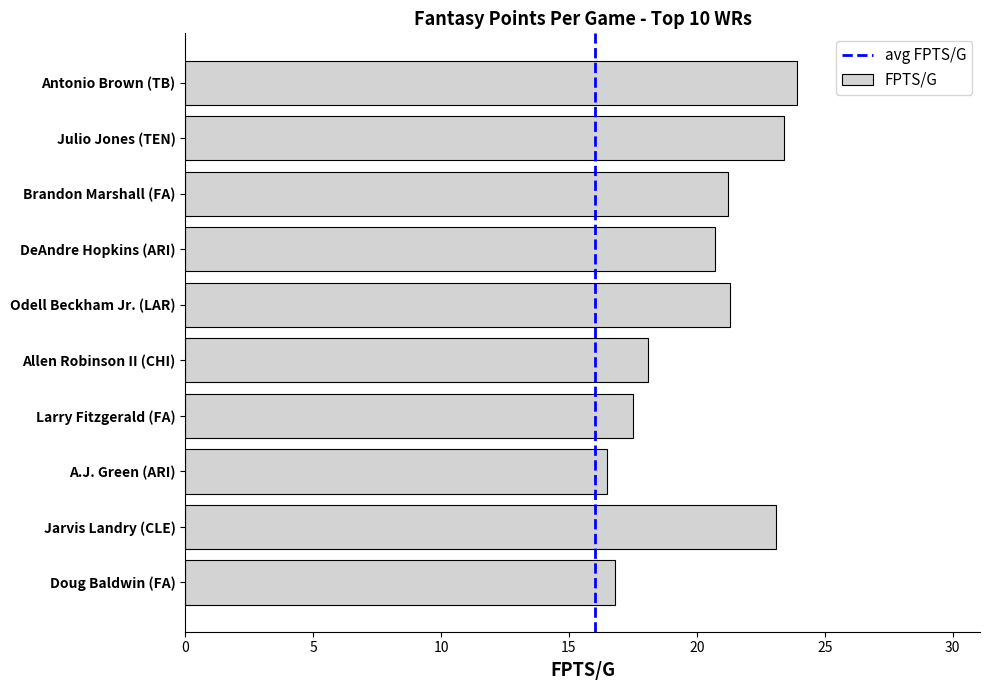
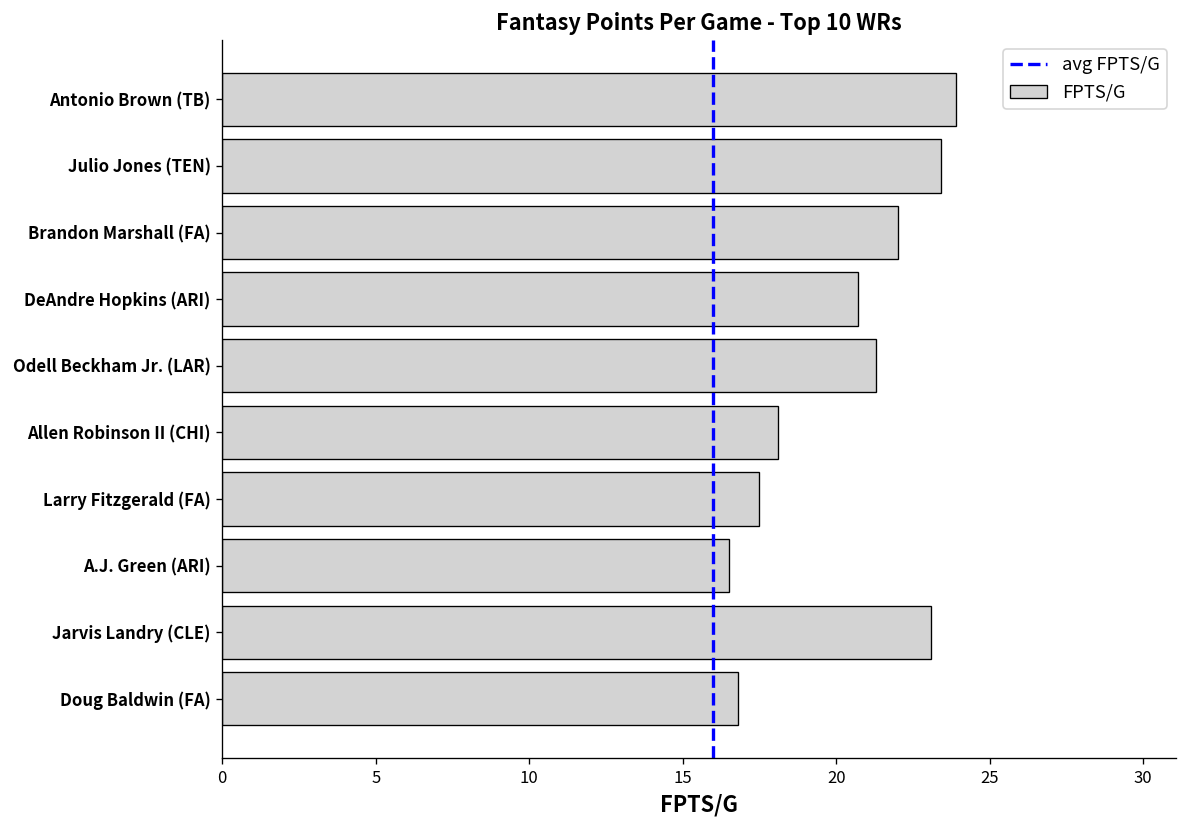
  {
    "Antonio Brown (TB)": 23.9,
    "Julio Jones (TEN)": 23.4,
-   "Brandon Marshall (FA)": 21.2,
+   "Brandon Marshall (FA)": 22.0,
    "DeAndre Hopkins (ARI)": 20.7,
    "Odell Beckham Jr. (LAR)": 21.3,
    "Allen Robinson II (CHI)": 18.1,
    "Larry Fitzgerald (FA)": 17.5,
    "A.J. Green (ARI)": 16.5,
    "Jarvis Landry (CLE)": 23.1,
    "Doug Baldwin (FA)": 16.8
  }
